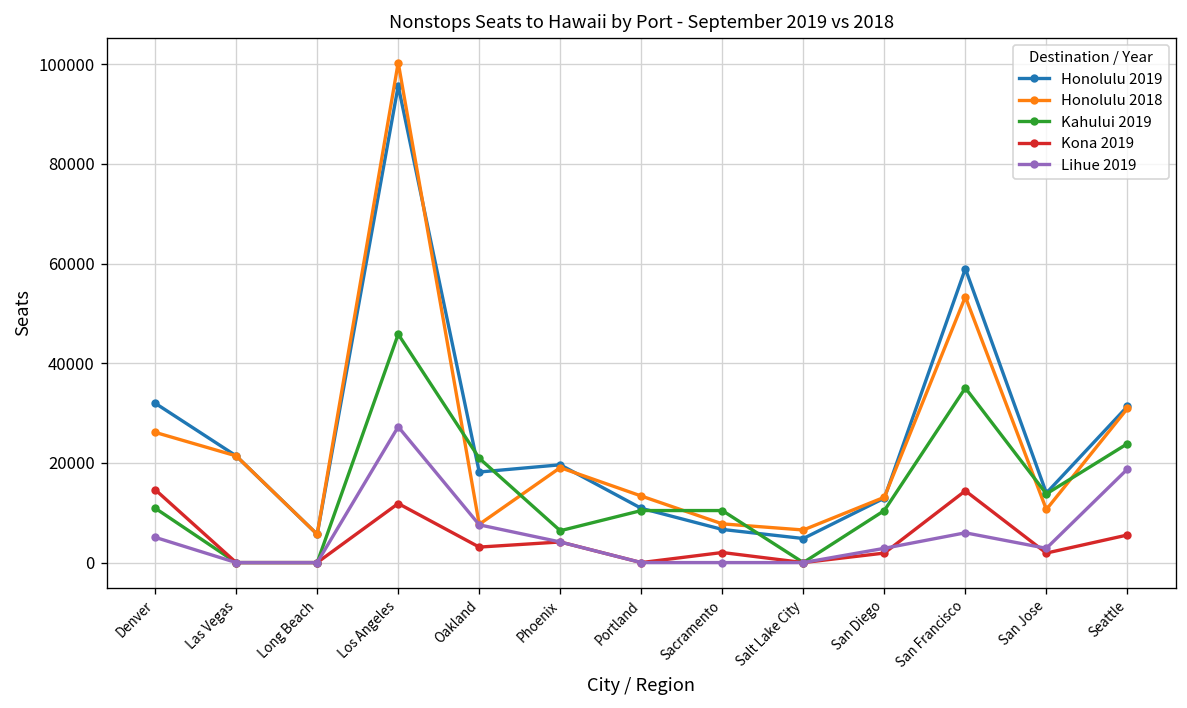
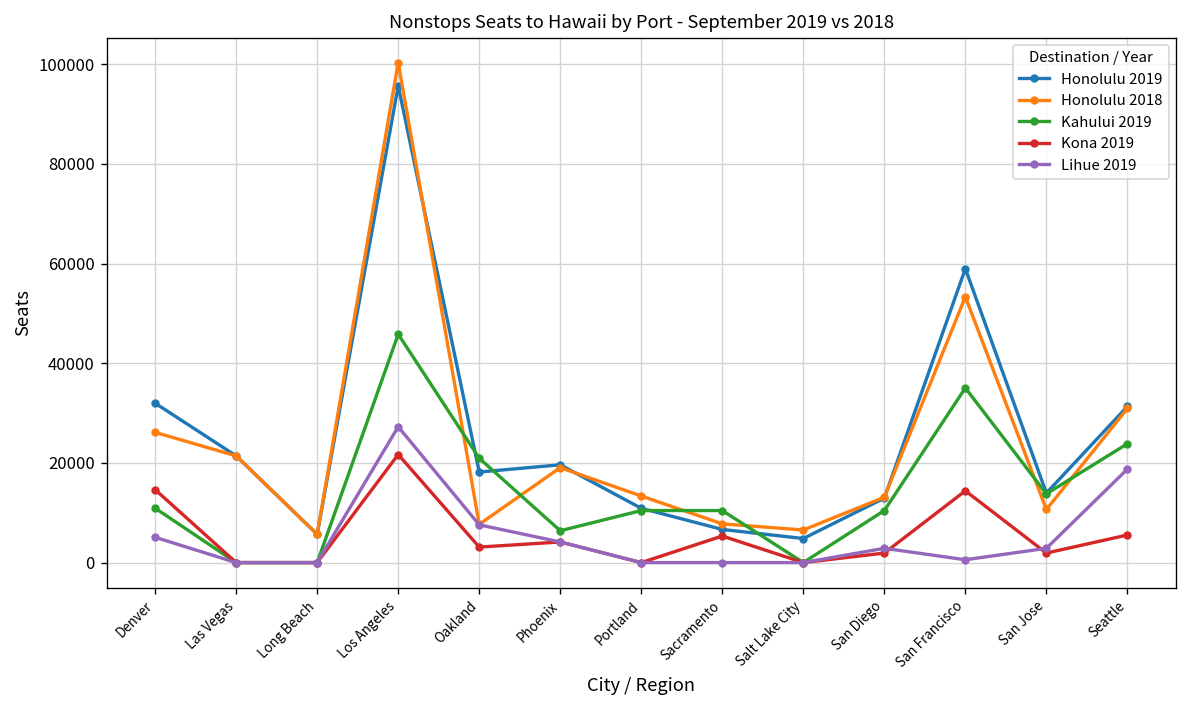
  {
    "Honolulu 2019": {
      "Denver": 32000,
      "Los Angeles": 96000,
      "Oakland": 18000,
      "Sacramento": 7000,
      "Salt Lake City": 5000,
      "San Francisco": 59000
    },
    "Honolulu 2018": {
      "Denver": 26000,
      "Los Angeles": 100000,
      "Portland": 13000,
      "Sacramento": 8000,
      "Salt Lake City": 7000,
      "San Francisco": 53000,
      "San Jose": 11000
    },
    "Kahului 2019": {
      "Denver": 11000,
      "Los Angeles": 46000,
      "Oakland": 21000,
      "Phoenix": 6000,
      "Sacramento": 10000,
      "San Diego": 10000,
      "San Francisco": 35000,
      "Seattle": 24000
    },
    "Kona 2019": {
      "Denver": 15000,
-     "Los Angeles": 12000,
+     "Los Angeles": 22000,
      "Oakland": 3000,
-     "Sacramento": 2000,
+     "Sacramento": 5000,
      "San Diego": 2000,
      "San Francisco": 14000,
      "San Jose": 2000,
      "Seattle": 6000
    },
    "Lihue 2019": {
      "Denver": 5000,
      "Los Angeles": 27000,
      "Sacramento": 0,
      "San Diego": 3000,
-     "San Francisco": 6000,
+     "San Francisco": 1000,
      "San Jose": 3000,
      "Seattle": 19000
    }
  }
